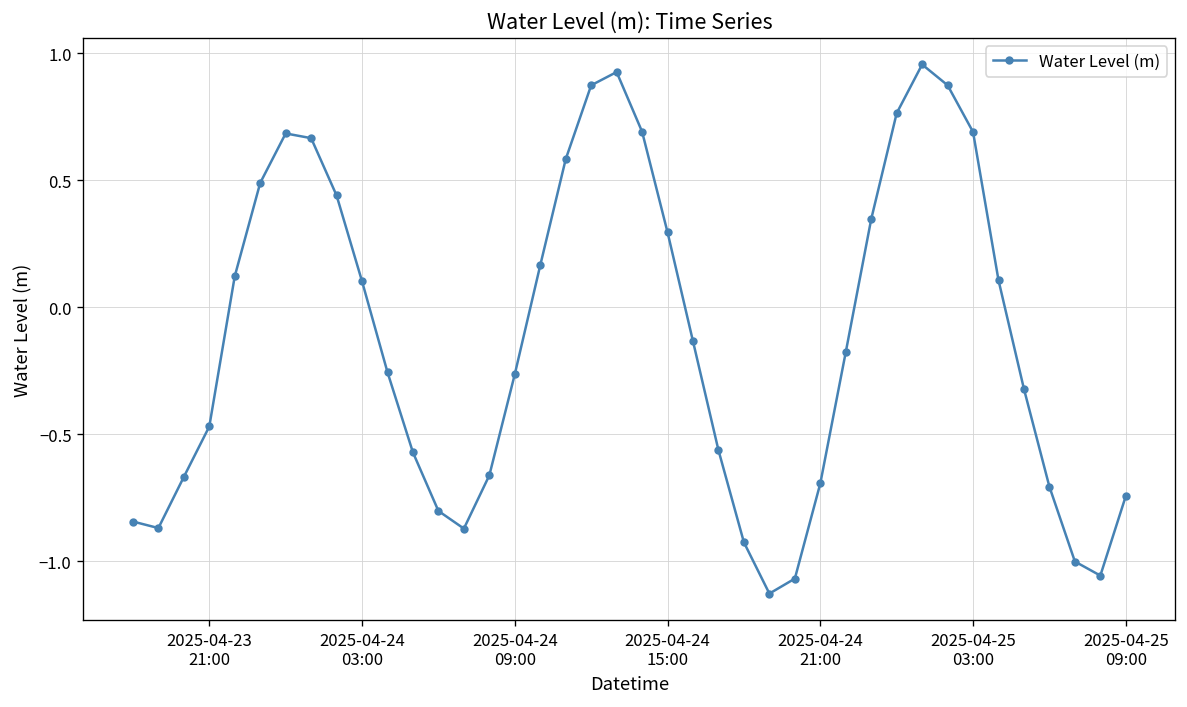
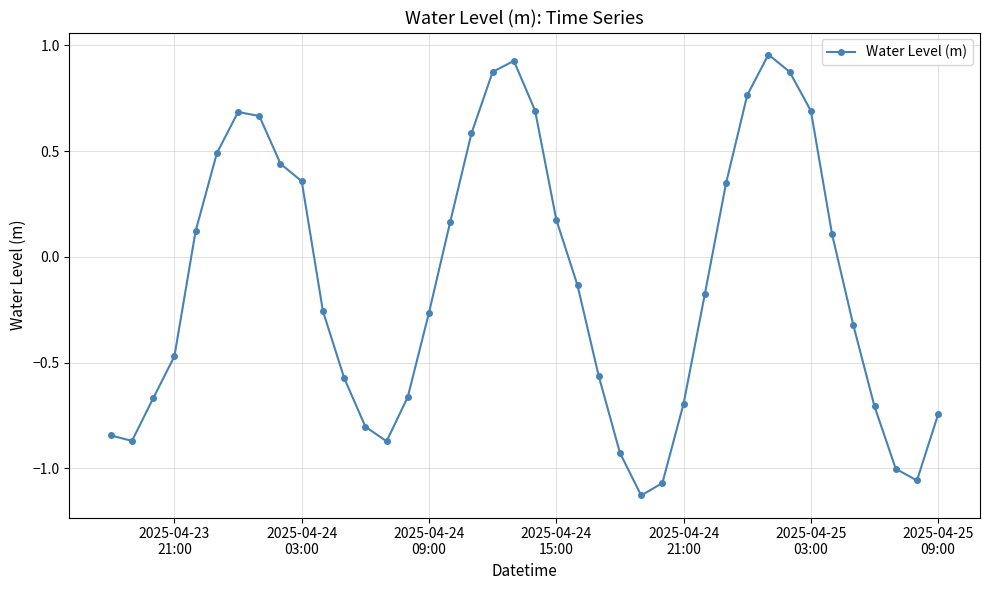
  {
    "2025-04-23 21:00": -0.47,
-   "2025-04-24 03:00": 0.10,
+   "2025-04-24 03:00": 0.36,
    "2025-04-24 09:00": -0.26,
-   "2025-04-24 15:00": 0.30,
+   "2025-04-24 15:00": 0.18,
    "2025-04-24 21:00": -0.69,
    "2025-04-25 03:00": 0.69,
    "2025-04-25 09:00": -0.74
  }
